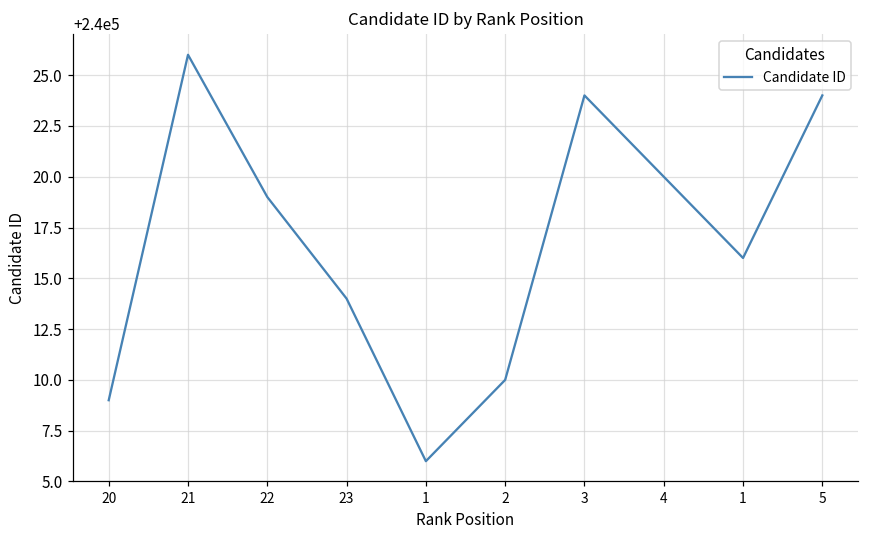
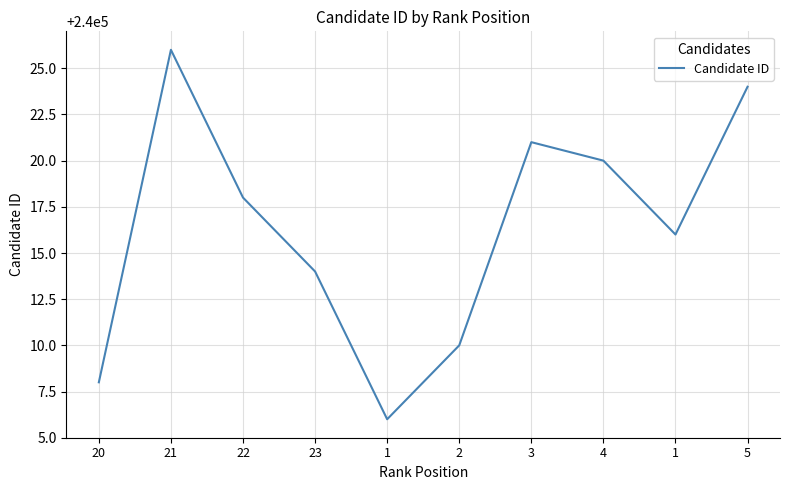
  {
-   "20": 240009,
+   "20": 240008,
    "21": 240026,
-   "22": 240019,
+   "22": 240018,
    "23": 240014,
    "2": 240010,
-   "3": 240024,
+   "3": 240021,
    "4": 240020,
    "5": 240024
  }
